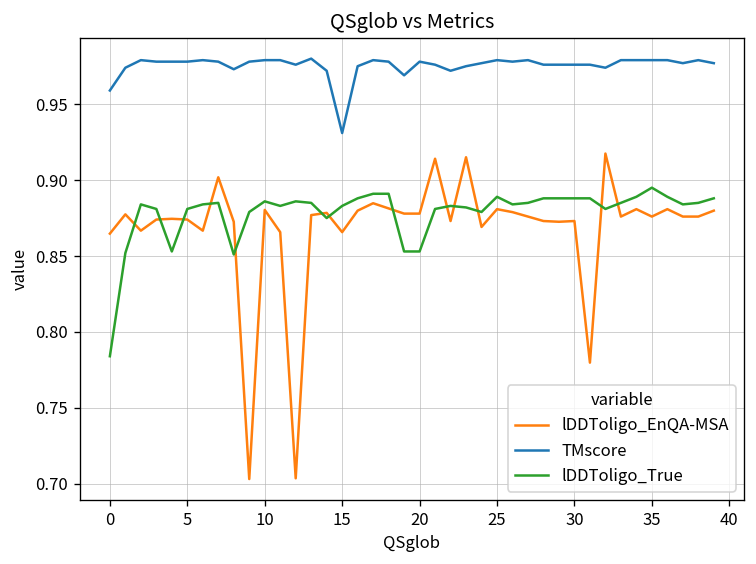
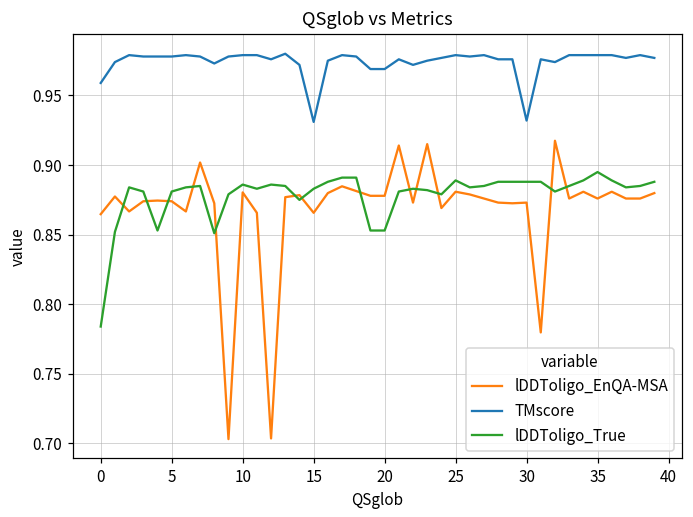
  {
    "lDDToligo_EnQA-MSA": {
      "0": 0.865,
      "5": 0.874,
      "10": 0.880,
      "15": 0.866,
      "20": 0.878,
      "25": 0.881,
      "30": 0.873,
      "35": 0.876
    },
    "TMscore": {
      "0": 0.959,
      "5": 0.978,
      "10": 0.979,
      "15": 0.931,
-     "20": 0.978,
+     "20": 0.969,
      "25": 0.979,
-     "30": 0.976,
+     "30": 0.932,
      "35": 0.979
    },
    "lDDToligo_True": {
      "0": 0.784,
      "5": 0.881,
      "10": 0.886,
      "15": 0.883,
      "20": 0.853,
      "25": 0.889,
      "30": 0.888,
      "35": 0.895
    }
  }
